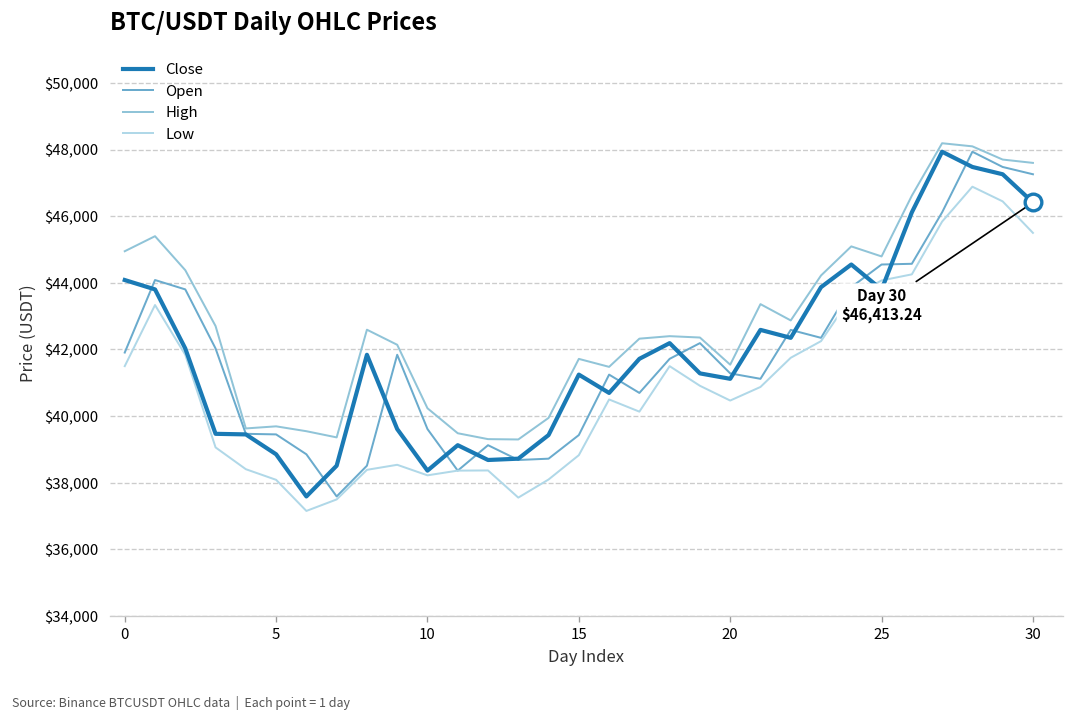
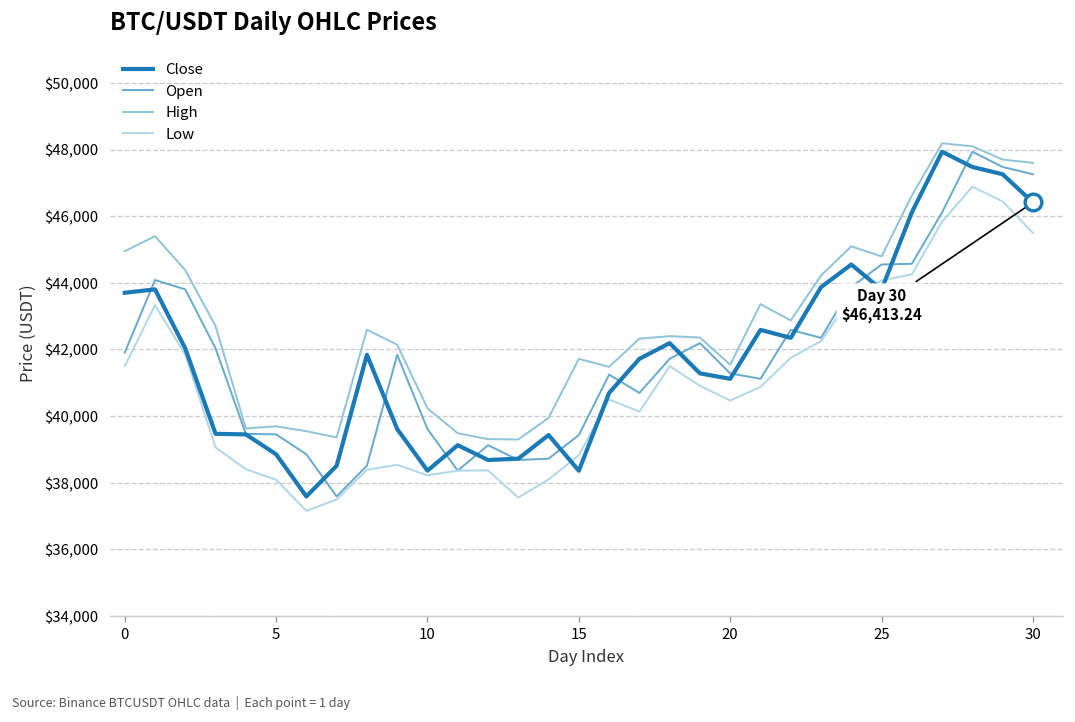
  {
    "Close": {
-     "0": "$44,100",
+     "0": "$43,700",
      "5": "$38,900",
      "10": "$38,400",
-     "15": "$41,200",
+     "15": "$38,400",
      "20": "$41,100"
    }
  }
